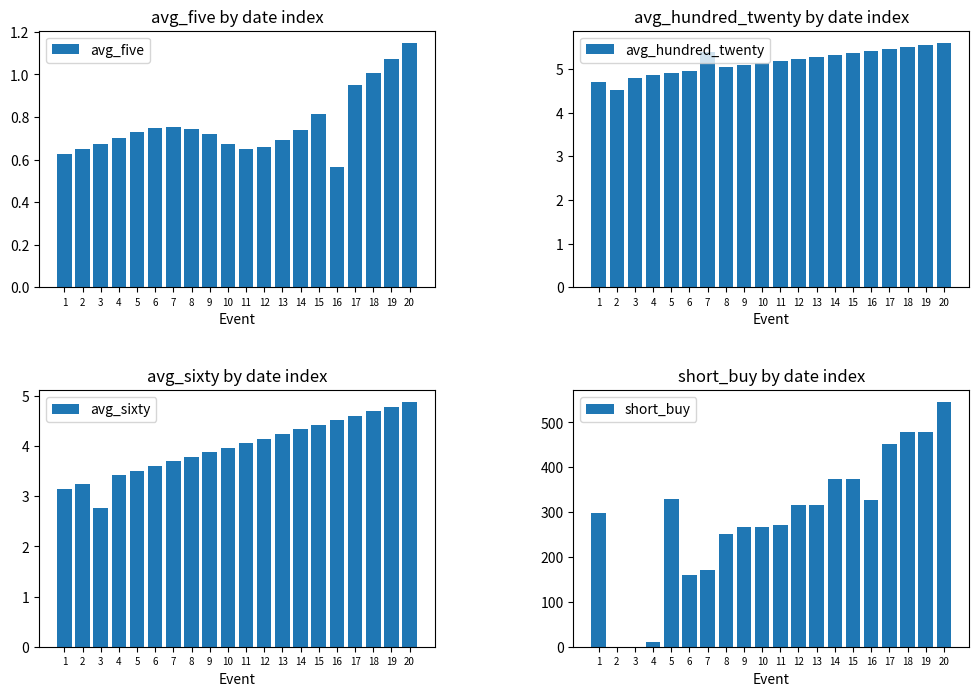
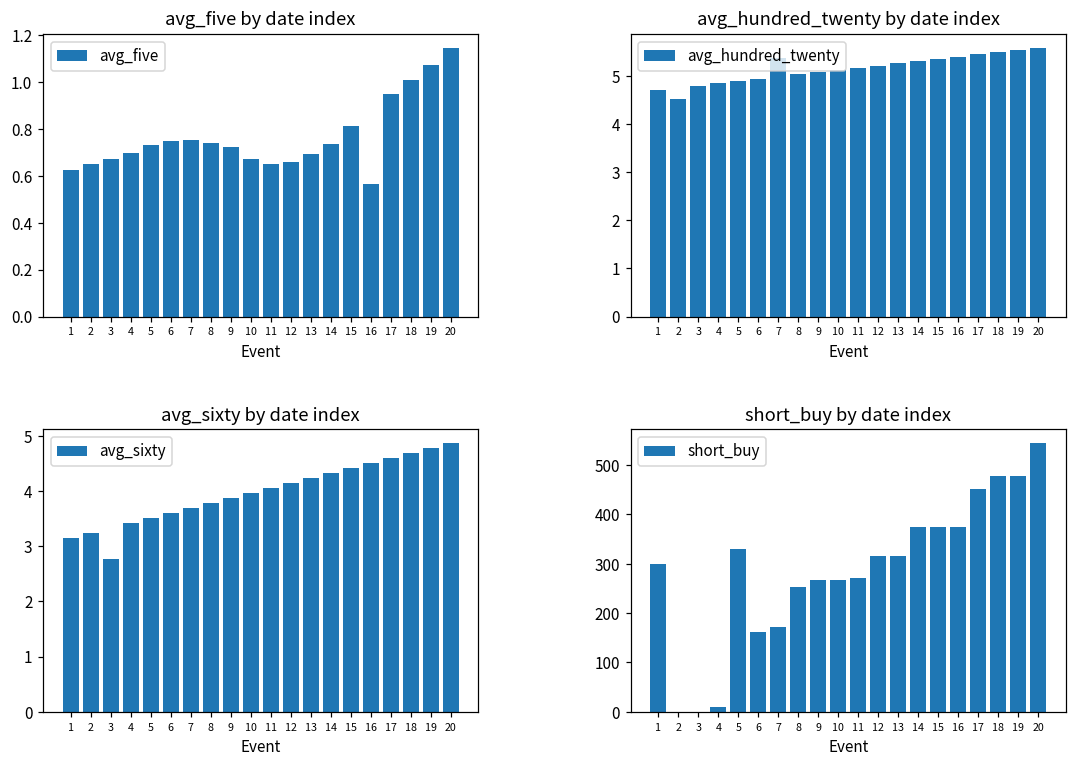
  {
    "avg_five by date index": {
      "1": 0.63,
      "2": 0.65,
      "3": 0.67,
      "4": 0.70,
      "5": 0.73,
      "6": 0.75,
      "7": 0.75,
      "8": 0.74,
      "9": 0.72,
      "10": 0.67,
      "11": 0.65,
      "12": 0.66,
      "13": 0.69,
      "14": 0.74,
      "15": 0.81,
      "16": 0.56,
      "17": 0.95,
      "18": 1.01,
      "19": 1.07,
      "20": 1.15
    },
    "avg_hundred_twenty by date index": {
      "1": 4.7,
      "2": 4.5,
      "3": 4.8,
      "4": 4.8,
      "5": 4.9,
      "6": 4.9,
      "8": 5.0,
      "9": 5.1,
      "10": 5.1,
      "11": 5.2,
      "12": 5.2,
      "13": 5.3,
      "14": 5.3,
      "15": 5.4,
      "16": 5.4,
      "17": 5.5,
      "18": 5.5,
      "19": 5.5,
      "20": 5.6
    },
    "avg_sixty by date index": {
      "1": 3.1,
      "2": 3.2,
      "3": 2.8,
      "4": 3.4,
      "5": 3.5,
      "6": 3.6,
      "7": 3.7,
      "8": 3.8,
      "9": 3.9,
      "10": 4.0,
      "11": 4.1,
      "12": 4.1,
      "13": 4.2,
      "14": 4.3,
      "15": 4.4,
      "16": 4.5,
      "17": 4.6,
      "18": 4.7,
      "19": 4.8,
      "20": 4.9
    },
    "short_buy by date index": {
      "1": 300,
      "2": 0,
      "3": 0,
      "4": 10,
      "5": 330,
      "6": 160,
      "7": 170,
      "8": 250,
      "9": 270,
      "10": 270,
      "11": 270,
      "12": 320,
      "13": 320,
      "14": 380,
      "15": 380,
-     "16": 330,
+     "16": 380,
      "17": 450,
      "18": 480,
      "19": 480,
      "20": 550
    }
  }
